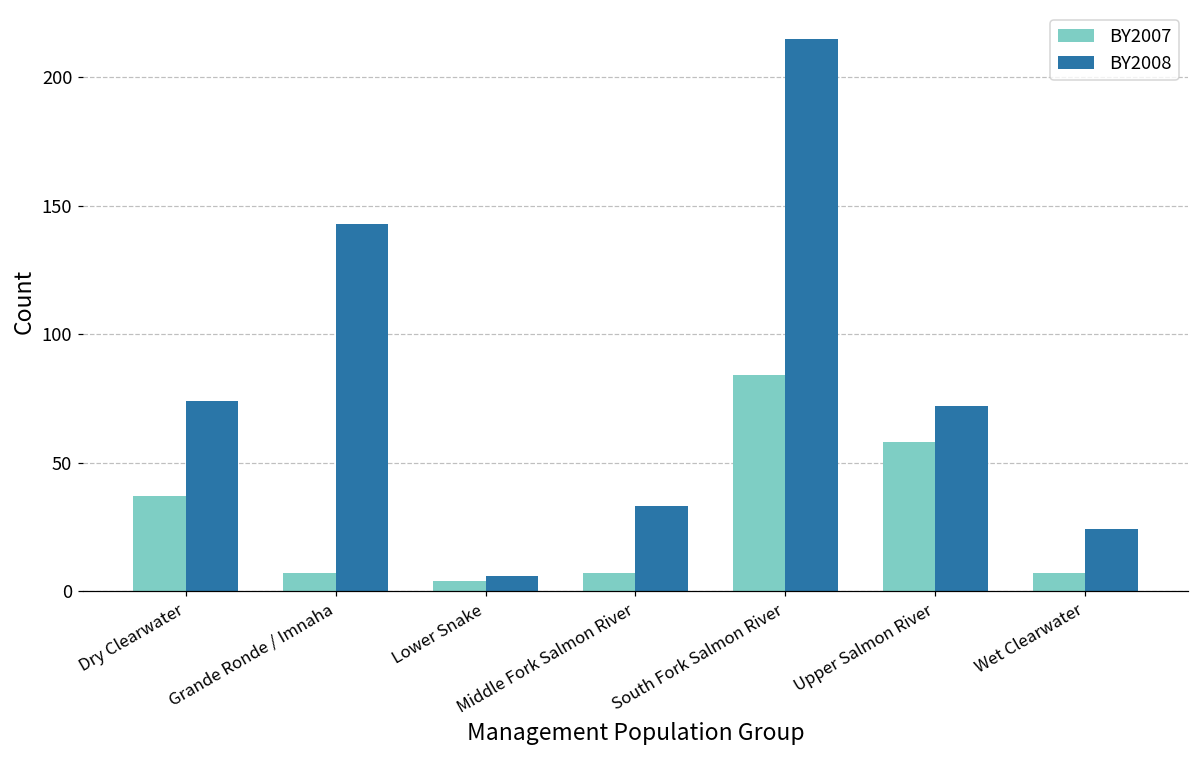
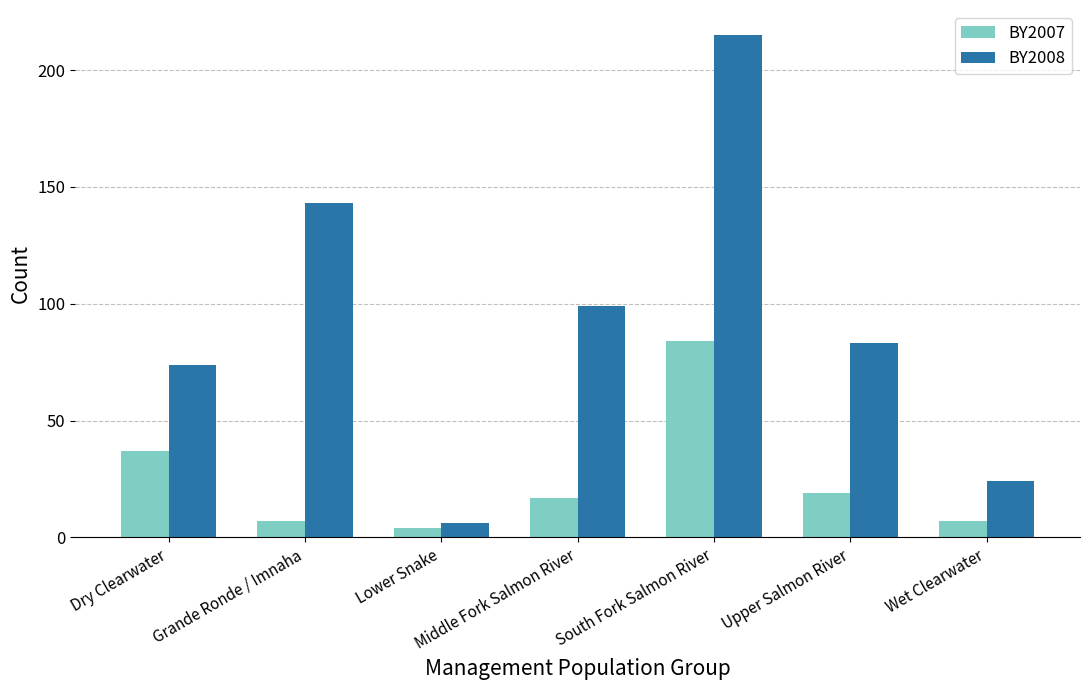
  {
    "BY2007": {
      "Dry Clearwater": 37,
      "Grande Ronde / Imnaha": 7,
      "Lower Snake": 4,
-     "Middle Fork Salmon River": 7,
+     "Middle Fork Salmon River": 17,
      "South Fork Salmon River": 84,
-     "Upper Salmon River": 58,
+     "Upper Salmon River": 19,
      "Wet Clearwater": 7
    },
    "BY2008": {
      "Dry Clearwater": 74,
      "Grande Ronde / Imnaha": 143,
      "Lower Snake": 6,
-     "Middle Fork Salmon River": 33,
+     "Middle Fork Salmon River": 99,
      "South Fork Salmon River": 215,
-     "Upper Salmon River": 72,
+     "Upper Salmon River": 83,
      "Wet Clearwater": 24
    }
  }
